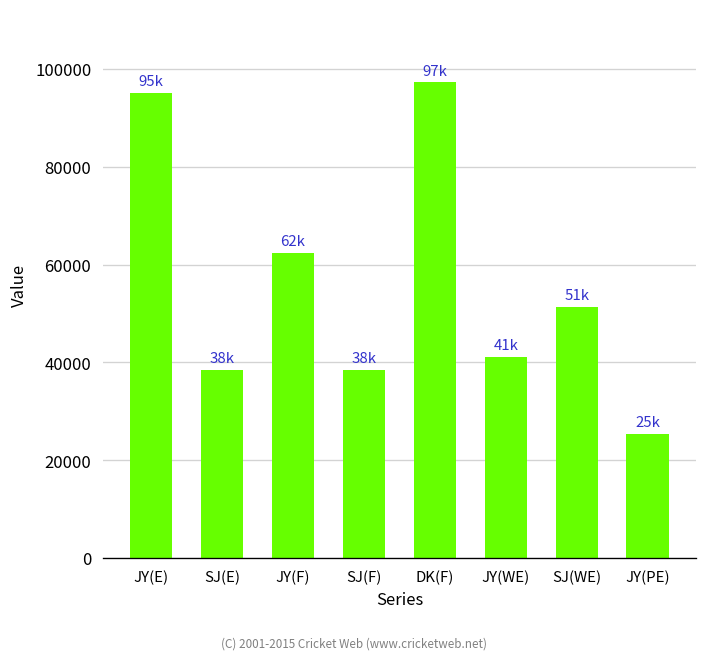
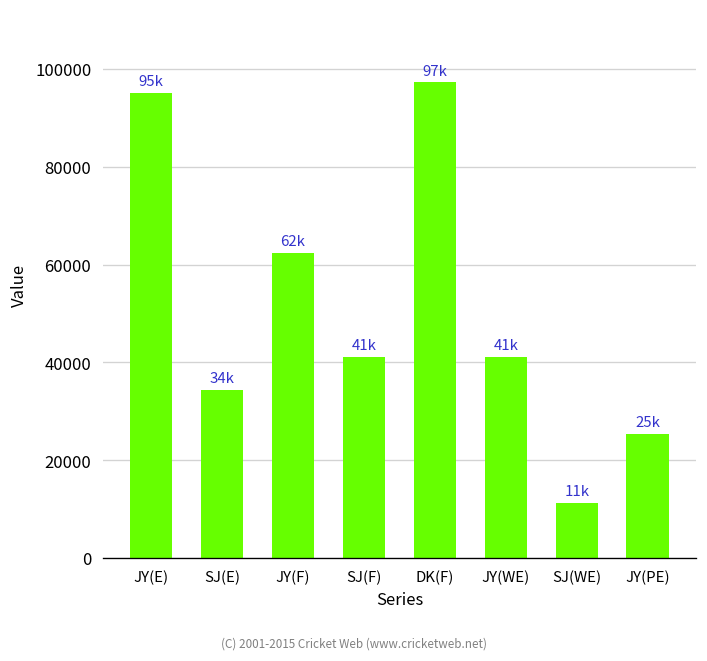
  {
    "JY(E)": "95k",
-   "SJ(E)": "38k",
+   "SJ(E)": "34k",
    "JY(F)": "62k",
-   "SJ(F)": "38k",
+   "SJ(F)": "41k",
    "DK(F)": "97k",
    "JY(WE)": "41k",
-   "SJ(WE)": "51k",
+   "SJ(WE)": "11k",
    "JY(PE)": "25k"
  }
